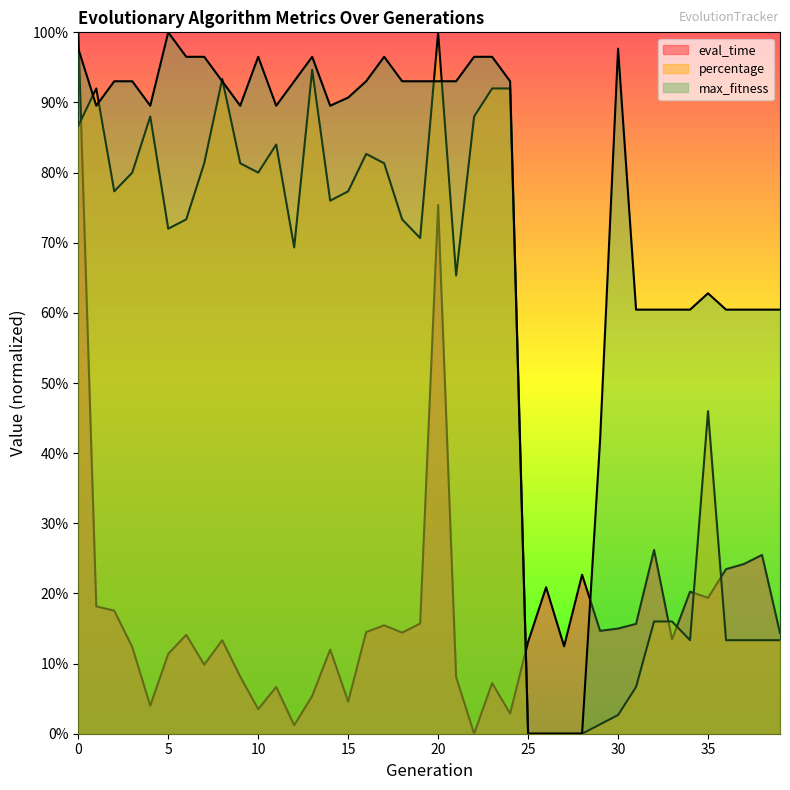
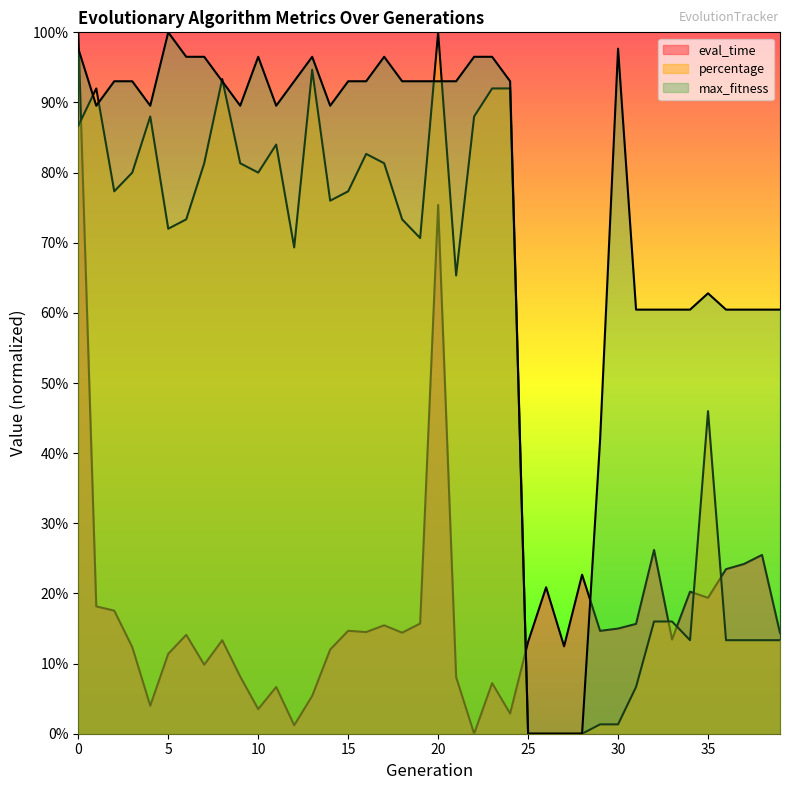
  {
    "eval_time": {
      "0": "100%",
      "5": "11%",
      "10": "4%",
-     "15": "5%",
+     "15": "15%",
      "20": "75%",
      "25": "13%",
      "30": "15%",
      "35": "19%"
    },
    "percentage": {
      "0": "87%",
      "5": "72%",
      "10": "80%",
      "15": "77%",
      "20": "100%",
-     "30": "3%",
+     "30": "1%",
      "35": "46%"
    },
    "max_fitness": {
      "0": "98%",
      "5": "100%",
      "10": "97%",
-     "15": "91%",
+     "15": "93%",
      "20": "93%",
      "30": "98%",
      "35": "63%"
    }
  }
